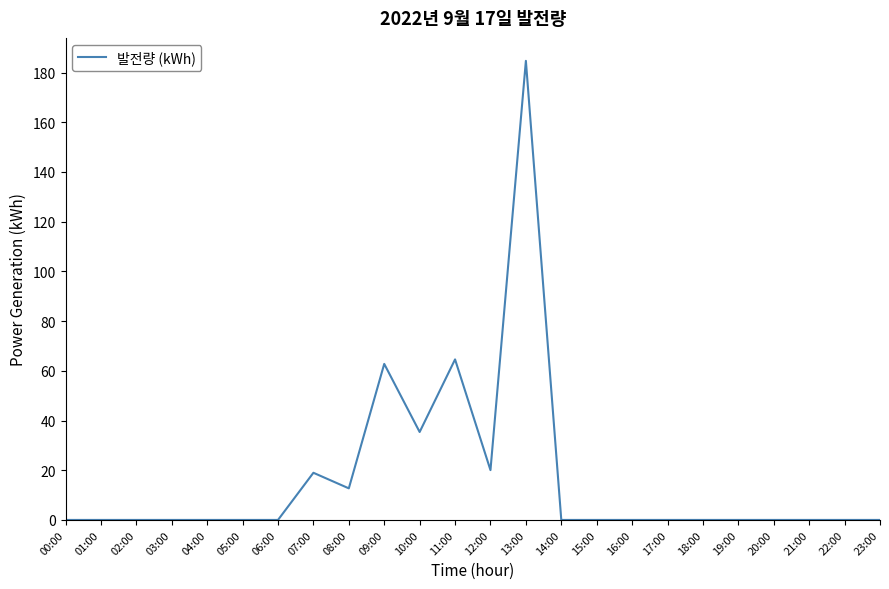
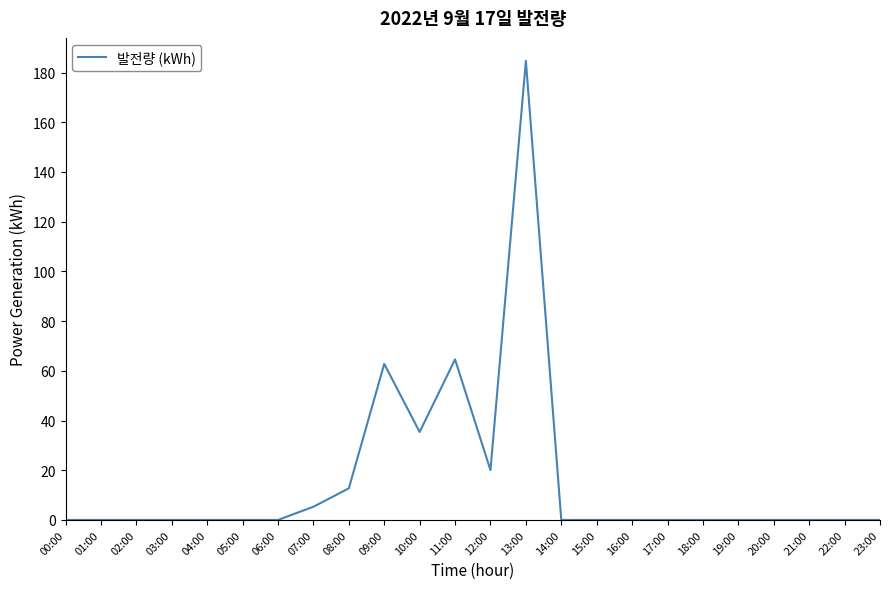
  {
    "00:00": 0,
    "01:00": 0,
    "02:00": 0,
    "03:00": 0,
    "04:00": 0,
    "05:00": 0,
    "06:00": 0,
-   "07:00": 19,
+   "07:00": 5,
    "08:00": 13,
    "09:00": 63,
    "10:00": 35,
    "11:00": 65,
    "12:00": 20,
    "13:00": 185,
    "14:00": 0,
    "15:00": 0,
    "16:00": 0,
    "17:00": 0,
    "18:00": 0,
    "19:00": 0,
    "20:00": 0,
    "21:00": 0,
    "22:00": 0,
    "23:00": 0
  }
